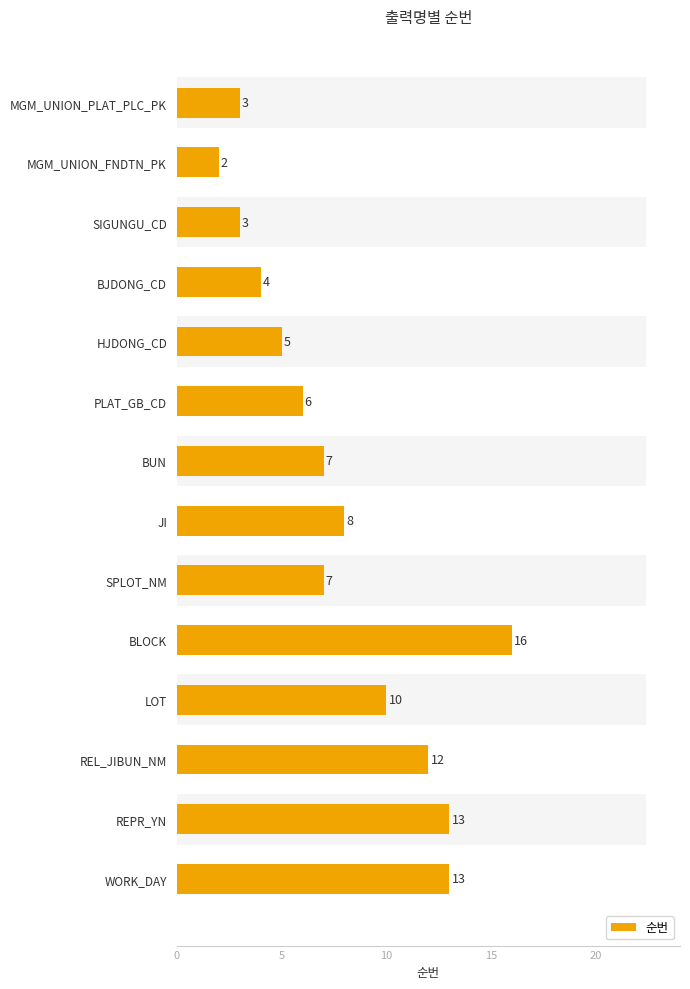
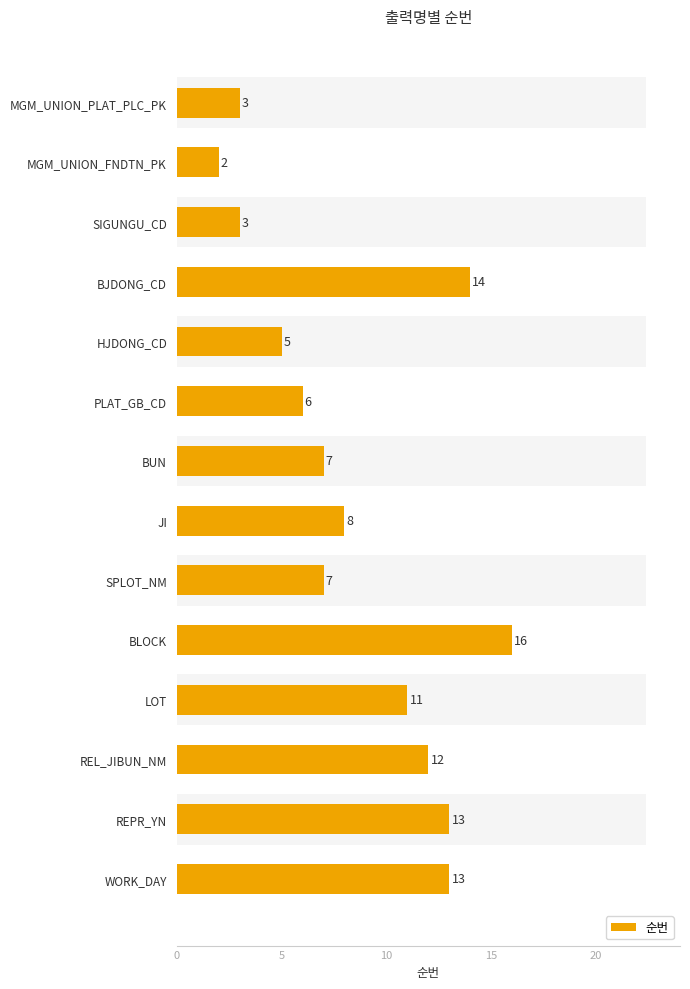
  {
    "순번": {
-     "BJDONG_CD": 4,
-     "LOT": 10
+     "BJDONG_CD": 14,
+     "LOT": 11
    }
  }
